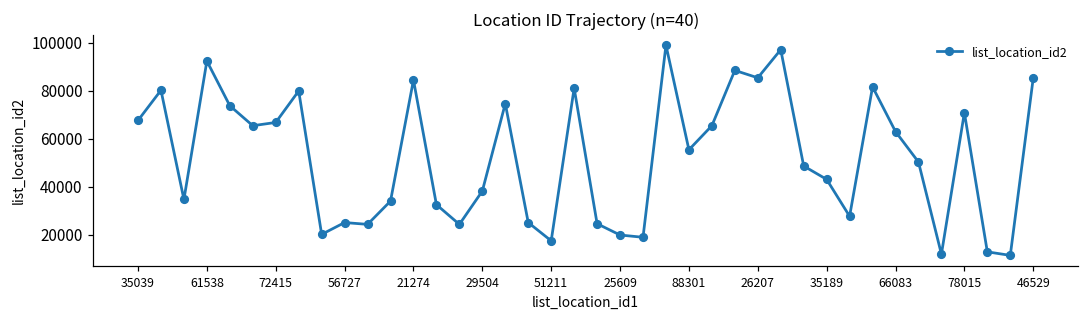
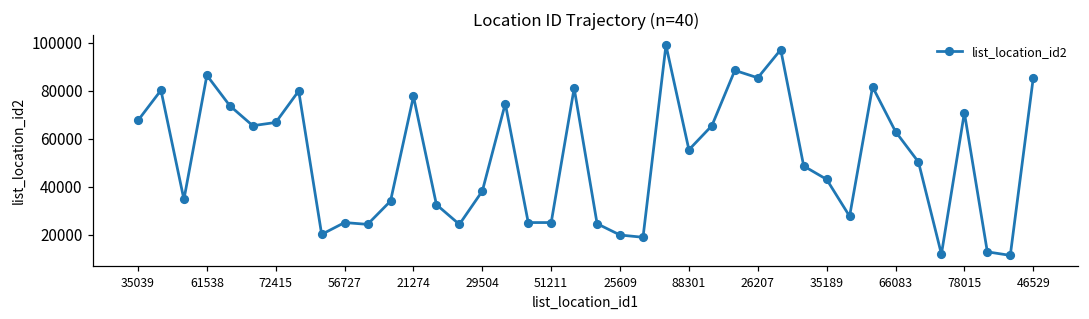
  {
    "35039": 68000,
-   "61538": 92000,
+   "61538": 86000,
    "72415": 67000,
    "56727": 25000,
-   "21274": 84000,
+   "21274": 78000,
    "29504": 38000,
-   "51211": 17000,
+   "51211": 25000,
    "25609": 20000,
    "88301": 55000,
    "26207": 85000,
    "35189": 43000,
    "66083": 63000,
    "78015": 71000,
    "46529": 85000
  }
